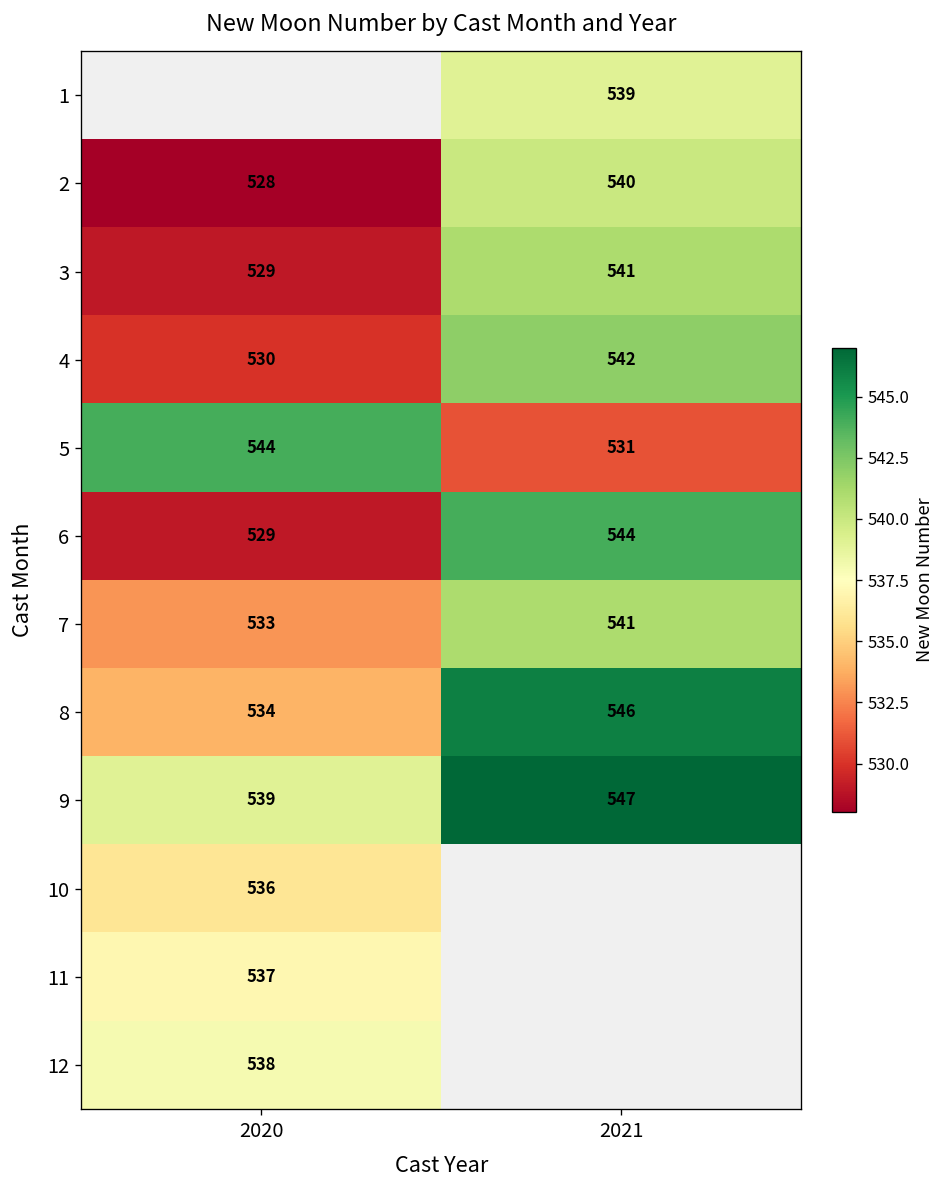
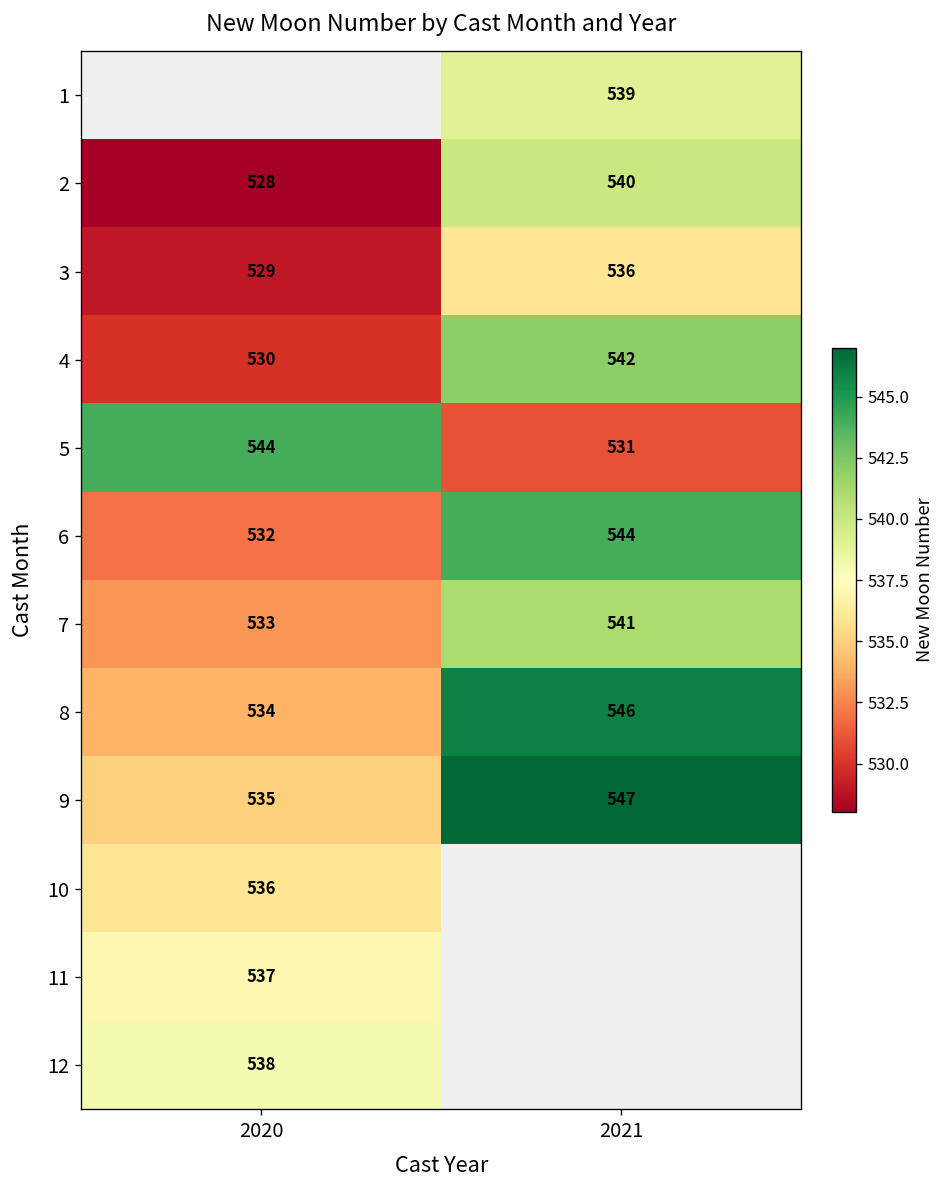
  {
    "1": {
      "2021": 539
    },
    "2": {
      "2020": 528,
      "2021": 540
    },
    "3": {
      "2020": 529,
-     "2021": 541
+     "2021": 536
    },
    "4": {
      "2020": 530,
      "2021": 542
    },
    "5": {
      "2020": 544,
      "2021": 531
    },
    "6": {
-     "2020": 529,
+     "2020": 532,
      "2021": 544
    },
    "7": {
      "2020": 533,
      "2021": 541
    },
    "8": {
      "2020": 534,
      "2021": 546
    },
    "9": {
-     "2020": 539,
+     "2020": 535,
      "2021": 547
    },
    "10": {
      "2020": 536
    },
    "11": {
      "2020": 537
    },
    "12": {
      "2020": 538
    }
  }
